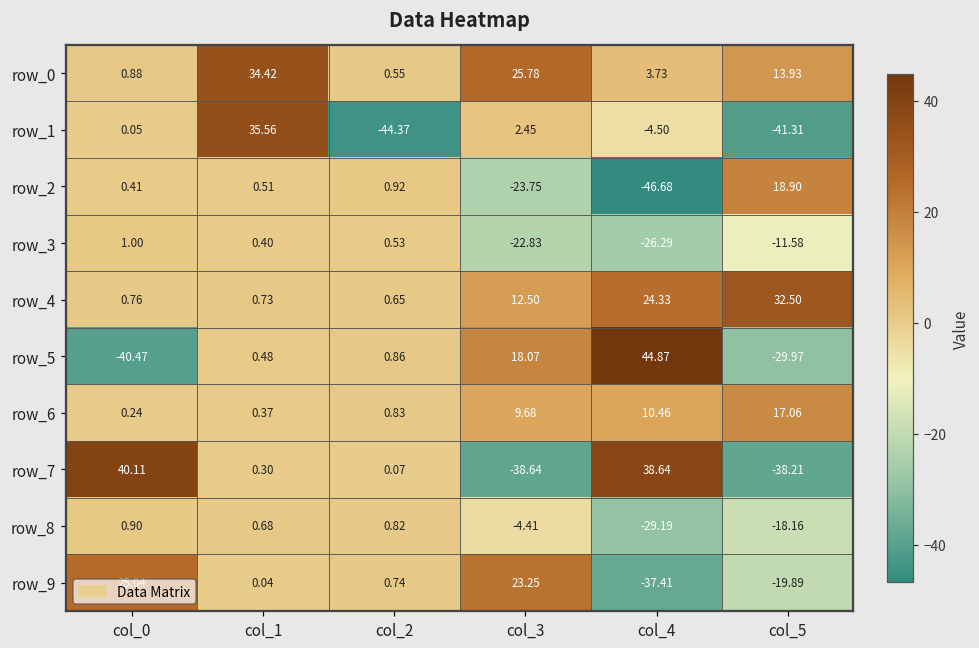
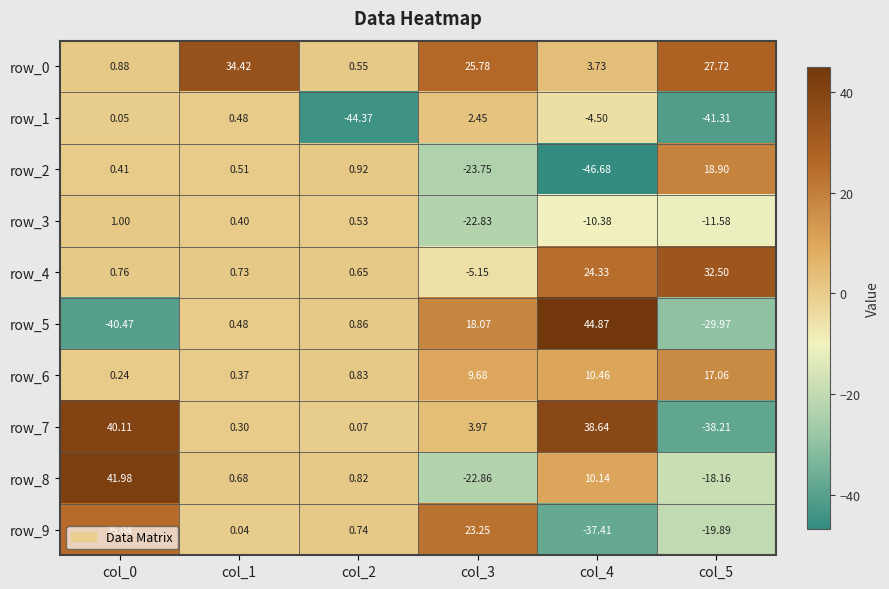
  {
    "row_0": {
      "col_0": 0.88,
      "col_1": 34.42,
      "col_2": 0.55,
      "col_3": 25.78,
      "col_4": 3.73,
-     "col_5": 13.93
+     "col_5": 27.72
    },
    "row_1": {
      "col_0": 0.05,
-     "col_1": 35.56,
+     "col_1": 0.48,
      "col_2": -44.37,
      "col_3": 2.45,
      "col_4": -4.50,
      "col_5": -41.31
    },
    "row_2": {
      "col_0": 0.41,
      "col_1": 0.51,
      "col_2": 0.92,
      "col_3": -23.75,
      "col_4": -46.68,
      "col_5": 18.90
    },
    "row_3": {
      "col_0": 1.00,
      "col_1": 0.40,
      "col_2": 0.53,
      "col_3": -22.83,
-     "col_4": -26.29,
+     "col_4": -10.38,
      "col_5": -11.58
    },
    "row_4": {
      "col_0": 0.76,
      "col_1": 0.73,
      "col_2": 0.65,
-     "col_3": 12.50,
+     "col_3": -5.15,
      "col_4": 24.33,
      "col_5": 32.50
    },
    "row_5": {
      "col_0": -40.47,
      "col_1": 0.48,
      "col_2": 0.86,
      "col_3": 18.07,
      "col_4": 44.87,
      "col_5": -29.97
    },
    "row_6": {
      "col_0": 0.24,
      "col_1": 0.37,
      "col_2": 0.83,
      "col_3": 9.68,
      "col_4": 10.46,
      "col_5": 17.06
    },
    "row_7": {
      "col_0": 40.11,
      "col_1": 0.30,
      "col_2": 0.07,
-     "col_3": -38.64,
+     "col_3": 3.97,
      "col_4": 38.64,
      "col_5": -38.21
    },
    "row_8": {
-     "col_0": 0.90,
+     "col_0": 41.98,
      "col_1": 0.68,
      "col_2": 0.82,
-     "col_3": -4.41,
-     "col_4": -29.19,
+     "col_3": -22.86,
+     "col_4": 10.14,
      "col_5": -18.16
    },
    "row_9": {
      "col_1": 0.04,
      "col_2": 0.74,
      "col_3": 23.25,
      "col_4": -37.41,
      "col_5": -19.89
    }
  }
